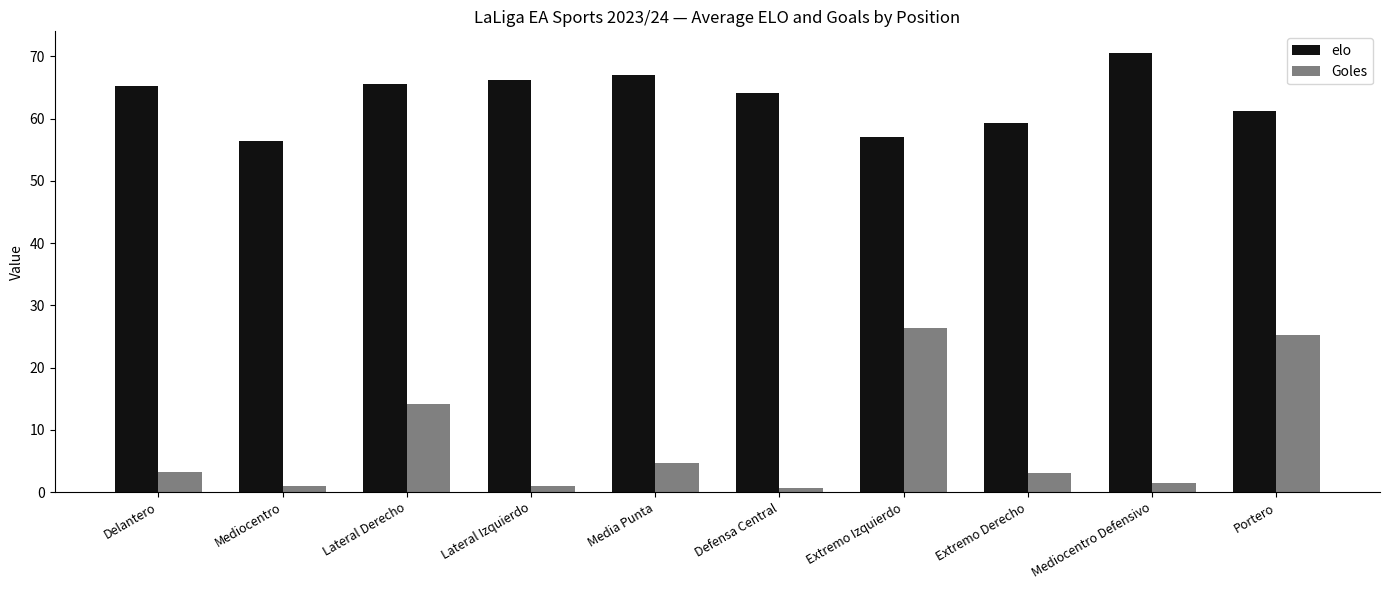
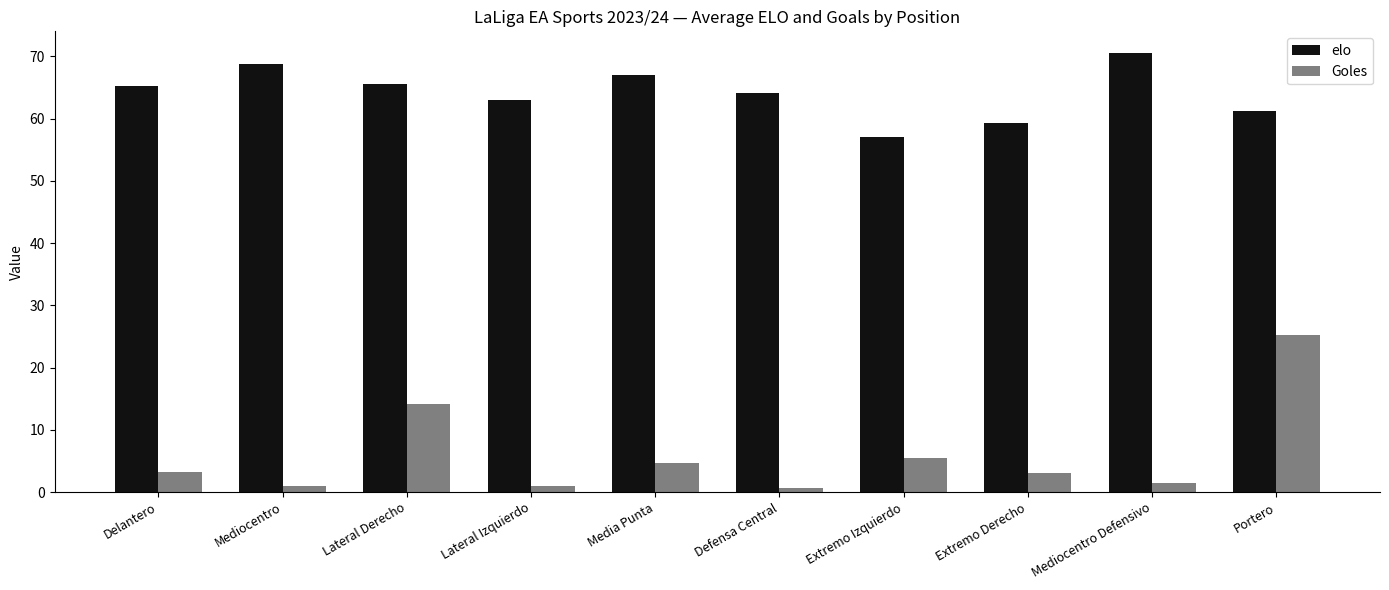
  {
    "elo": {
      "Delantero": 65,
-     "Mediocentro": 56,
+     "Mediocentro": 69,
      "Lateral Derecho": 66,
-     "Lateral Izquierdo": 66,
+     "Lateral Izquierdo": 63,
      "Media Punta": 67,
      "Defensa Central": 64,
      "Extremo Izquierdo": 57,
      "Extremo Derecho": 59,
      "Mediocentro Defensivo": 71,
      "Portero": 61
    },
    "Goles": {
      "Delantero": 3,
      "Mediocentro": 1,
      "Lateral Derecho": 14,
      "Lateral Izquierdo": 1,
      "Media Punta": 5,
      "Defensa Central": 1,
-     "Extremo Izquierdo": 26,
+     "Extremo Izquierdo": 6,
      "Extremo Derecho": 3,
      "Mediocentro Defensivo": 2,
      "Portero": 25
    }
  }
